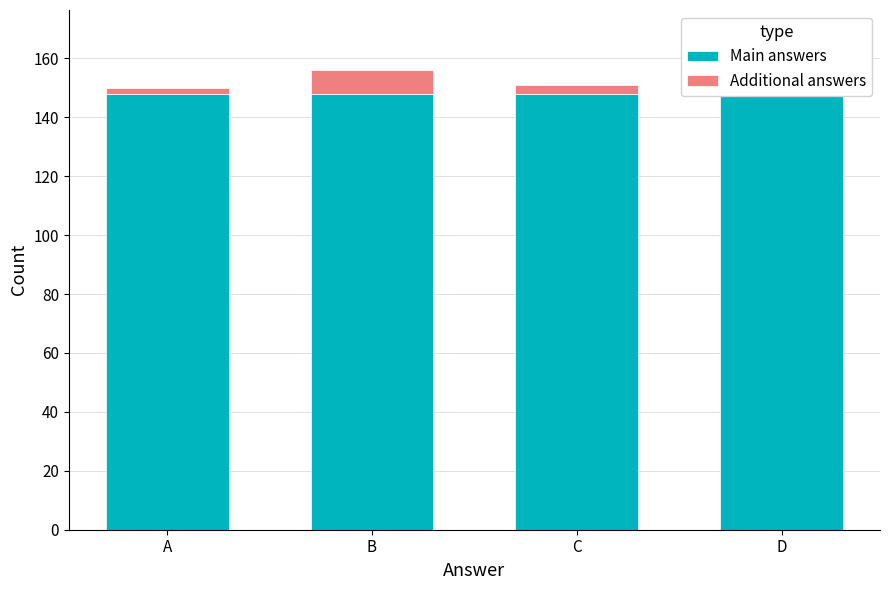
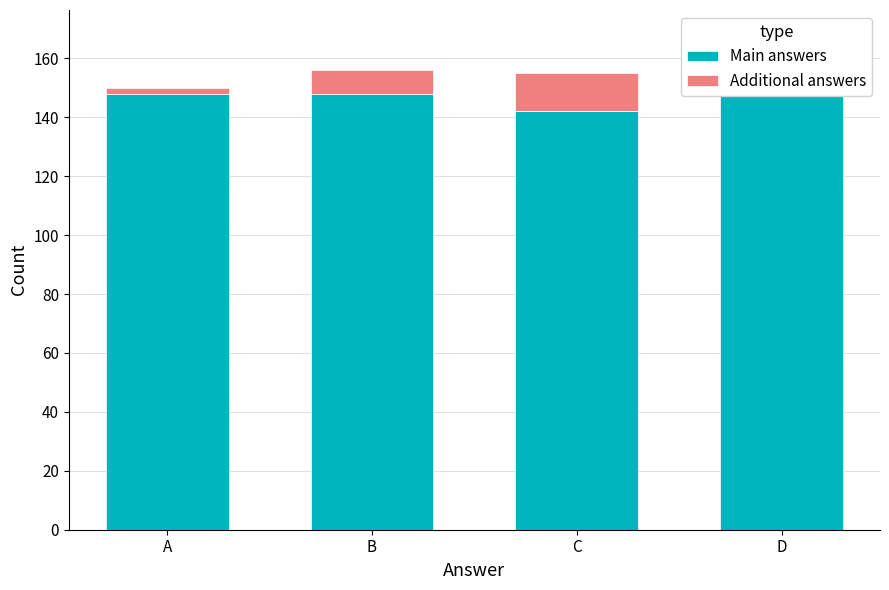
  {
    "Main answers": {
      "A": 148,
      "B": 148,
-     "C": 148
+     "C": 142
    },
    "Additional answers": {
      "A": 2,
      "B": 8,
-     "C": 3
+     "C": 13
    }
  }
